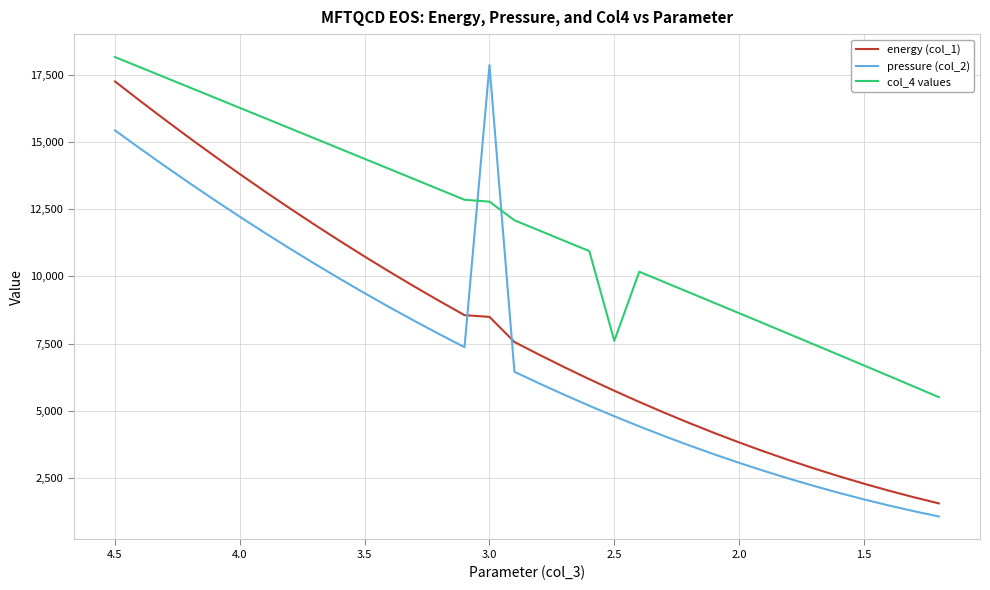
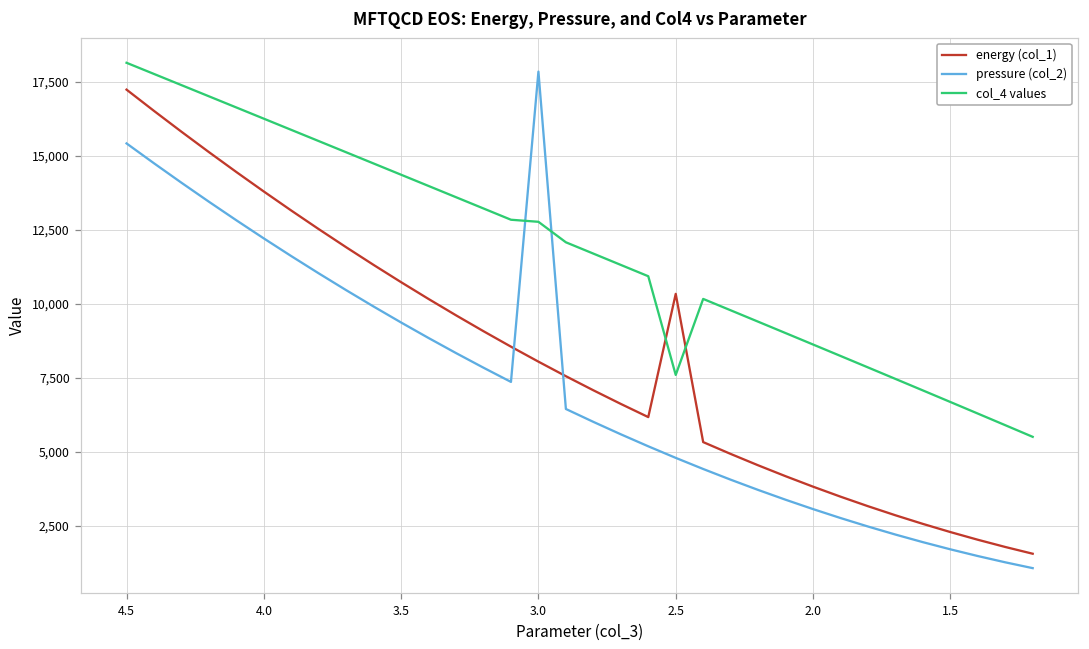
  {
    "energy (col_1)": {
      "4.5": "17,200",
      "4.0": "13,800",
      "3.5": "10,700",
-     "3.0": "8,500",
-     "2.5": "5,800",
+     "3.0": "8,100",
+     "2.5": "10,300",
      "2.0": "3,800",
      "1.5": "2,300"
    },
    "pressure (col_2)": {
      "4.5": "15,400",
      "4.0": "12,200",
      "3.5": "9,400",
      "3.0": "17,800",
      "2.5": "4,800",
      "2.0": "3,100",
      "1.5": "1,700"
    },
    "col_4 values": {
      "4.5": "18,100",
      "4.0": "16,300",
      "3.5": "14,400",
      "3.0": "12,800",
      "2.5": "7,600",
      "2.0": "8,600",
      "1.5": "6,700"
    }
  }
